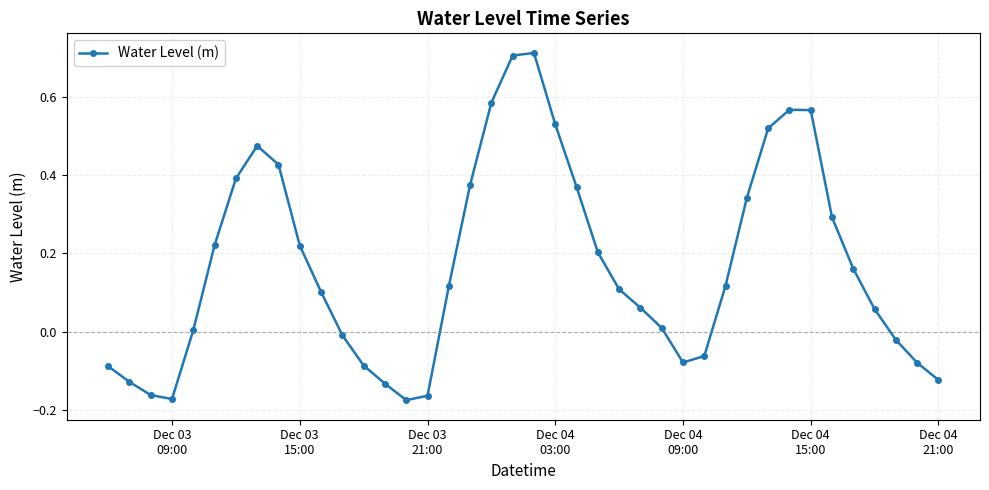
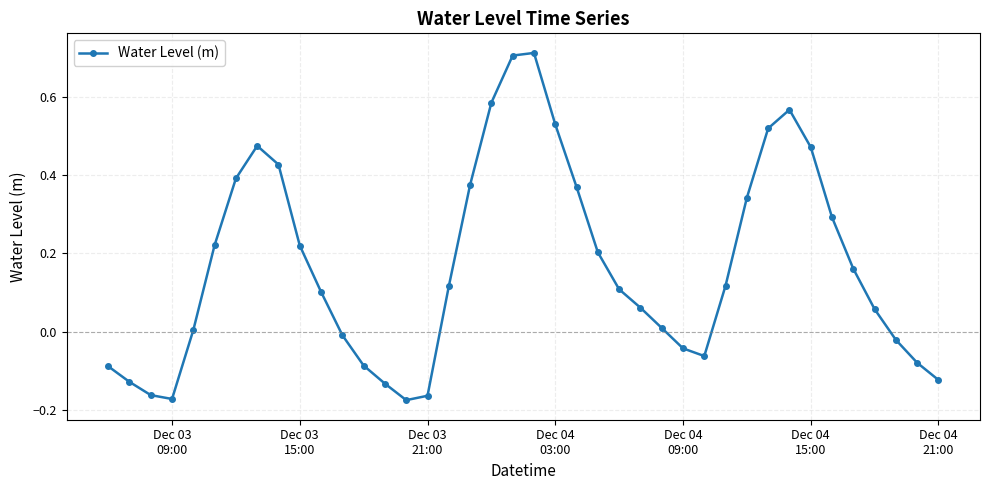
  {
    "Dec 03 09:00": -0.17,
    "Dec 03 15:00": 0.22,
    "Dec 03 21:00": -0.16,
    "Dec 04 03:00": 0.53,
-   "Dec 04 09:00": -0.08,
-   "Dec 04 15:00": 0.57,
+   "Dec 04 09:00": -0.04,
+   "Dec 04 15:00": 0.47,
    "Dec 04 21:00": -0.12
  }
